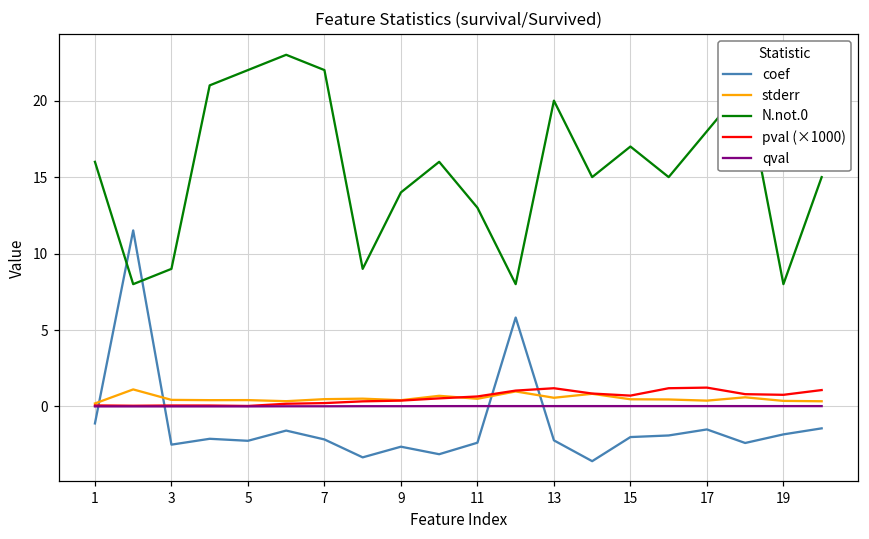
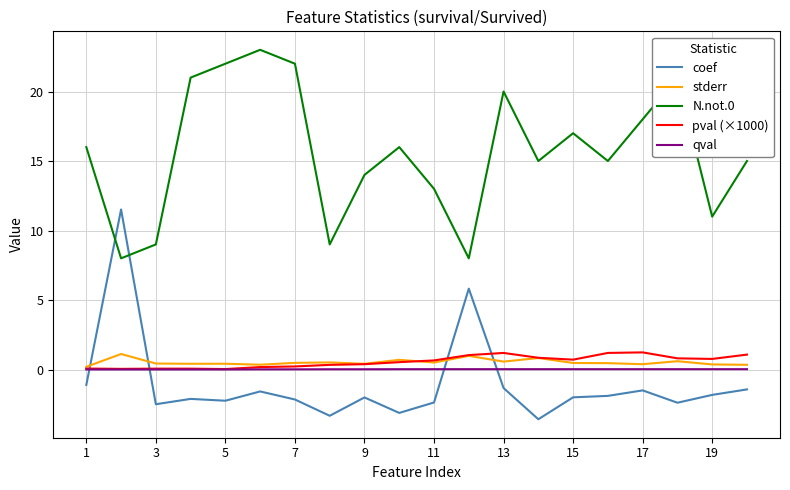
  {
    "coef": {
      "1": -1.1,
      "3": -2.5,
      "5": -2.2,
      "7": -2.2,
-     "9": -2.6,
+     "9": -2.0,
      "11": -2.4,
-     "13": -2.2,
+     "13": -1.3,
      "15": -2.0,
      "17": -1.5,
      "19": -1.8
    },
    "stderr": {
      "3": 0.4,
      "5": 0.4,
      "7": 0.5,
      "13": 0.6,
      "15": 0.5,
      "17": 0.4,
      "19": 0.4
    },
    "N.not.0": {
      "1": 16,
      "3": 9,
      "5": 22,
      "7": 22,
      "9": 14,
      "11": 13,
      "13": 20,
      "15": 17,
      "17": 18,
-     "19": 8
+     "19": 11
    },
    "pval (×1000)": {
      "7": 0.2,
      "13": 1.2,
      "15": 0.7,
      "17": 1.2,
      "19": 0.8
    },
    "qval": {
      "7": 0.0,
      "9": 0.0,
      "11": 0.0,
      "13": 0.0,
      "15": 0.0,
      "17": 0.0,
      "19": 0.0
    }
  }
